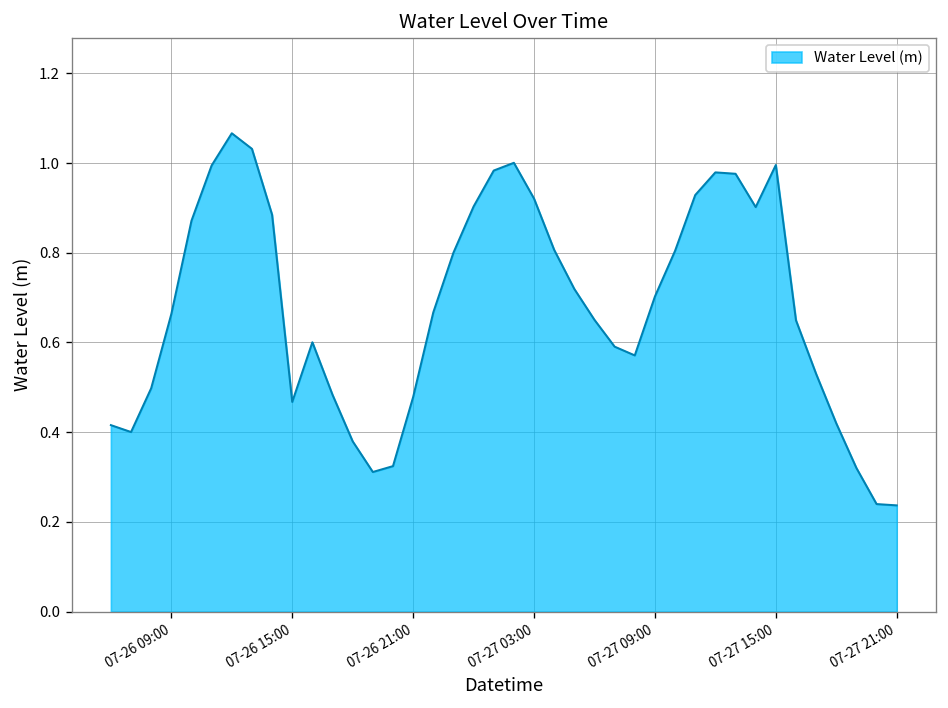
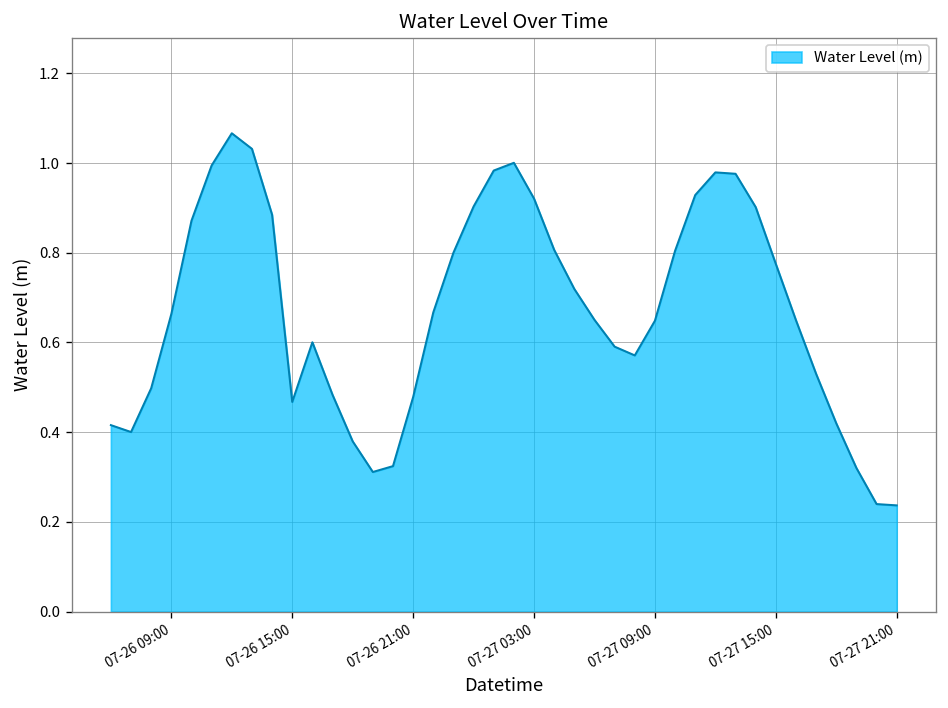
  {
    "07-26 09:00": 0.66,
    "07-26 15:00": 0.47,
    "07-26 21:00": 0.48,
    "07-27 03:00": 0.92,
-   "07-27 09:00": 0.70,
-   "07-27 15:00": 1.00,
+   "07-27 09:00": 0.65,
+   "07-27 15:00": 0.78,
    "07-27 21:00": 0.24
  }
